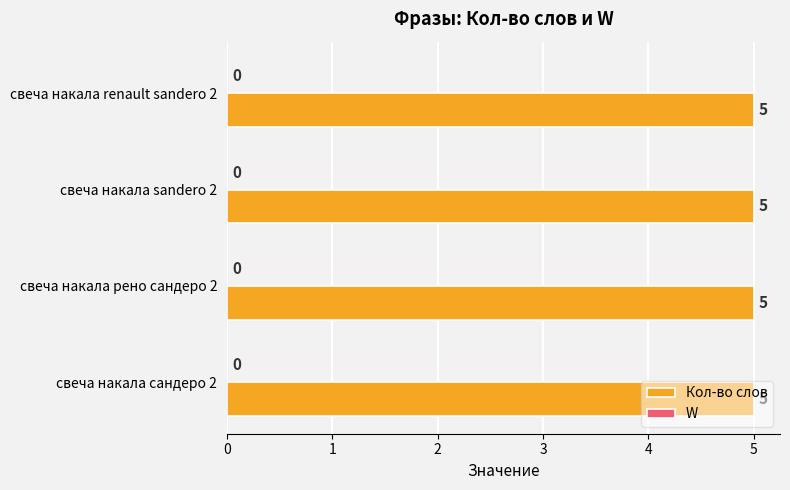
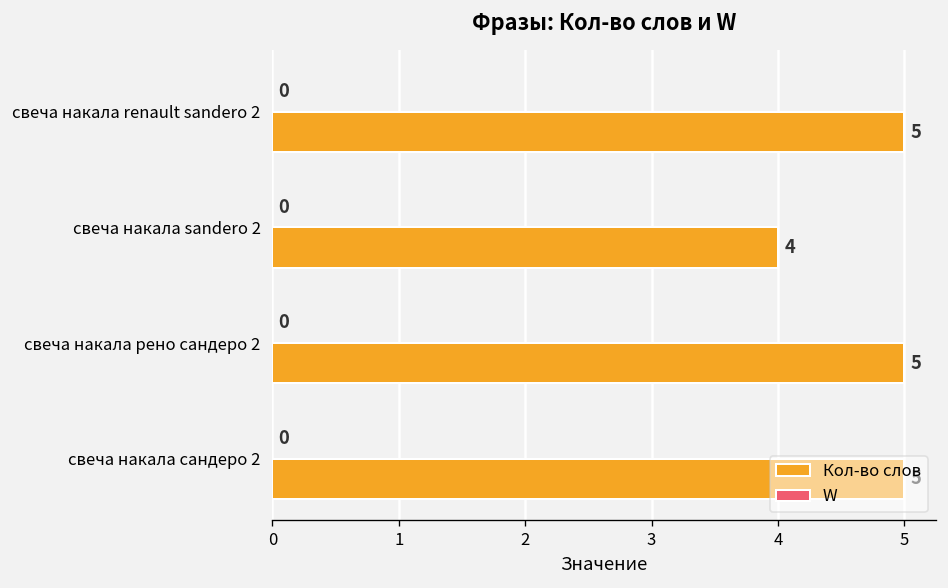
  {
    "Кол-во слов": {
      "свеча накала renault sandero 2": 5,
-     "свеча накала sandero 2": 5,
+     "свеча накала sandero 2": 4,
      "свеча накала рено сандеро 2": 5
    },
    "W": {
      "свеча накала renault sandero 2": 0,
      "свеча накала sandero 2": 0,
      "свеча накала рено сандеро 2": 0,
      "свеча накала сандеро 2": 0
    }
  }
